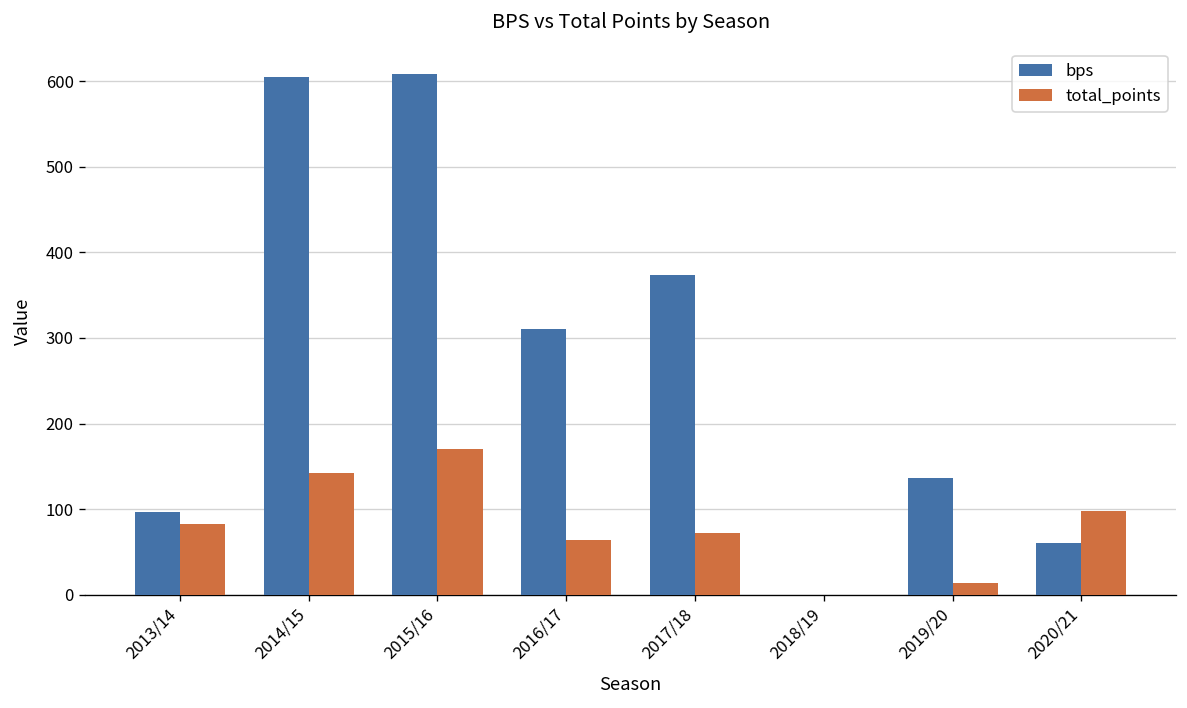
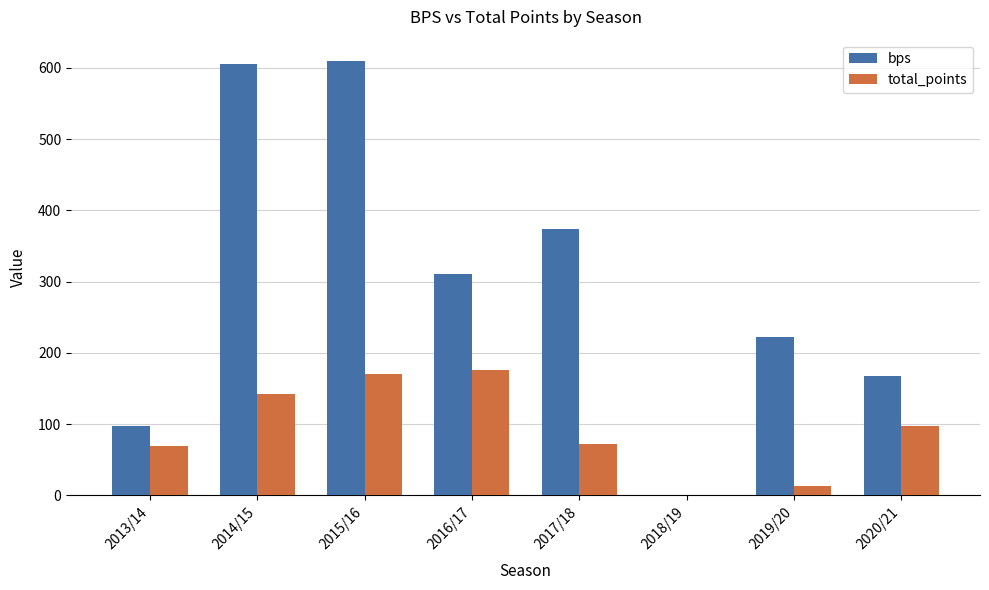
  {
    "bps": {
      "2013/14": 100,
      "2014/15": 610,
      "2015/16": 610,
      "2016/17": 310,
      "2017/18": 370,
      "2018/19": 0,
-     "2019/20": 140,
-     "2020/21": 60
+     "2019/20": 220,
+     "2020/21": 170
    },
    "total_points": {
-     "2013/14": 80,
+     "2013/14": 70,
      "2014/15": 140,
      "2015/16": 170,
-     "2016/17": 60,
+     "2016/17": 180,
      "2017/18": 70,
      "2018/19": 0,
      "2019/20": 10,
      "2020/21": 100
    }
  }
